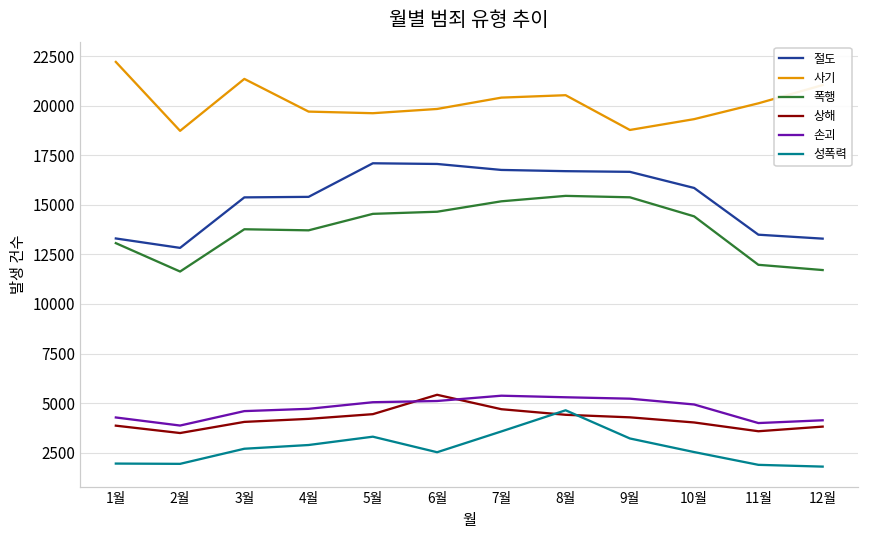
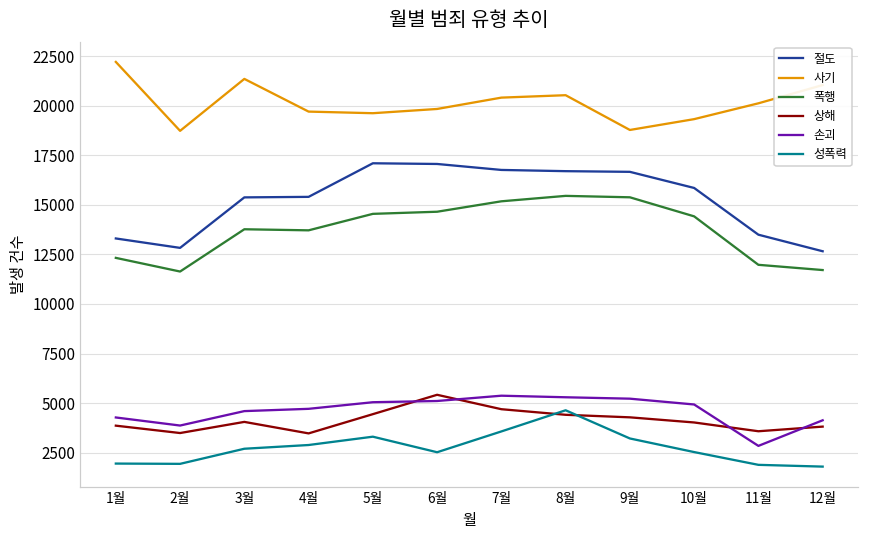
  {
    "절도": {
      "1월": 13300,
      "2월": 12800,
      "3월": 15400,
      "4월": 15400,
      "5월": 17100,
      "6월": 17100,
      "7월": 16800,
      "8월": 16700,
      "9월": 16700,
      "10월": 15900,
      "11월": 13500,
-     "12월": 13300
+     "12월": 12700
    },
    "사기": {
      "1월": 22200,
      "2월": 18700,
      "3월": 21400,
      "4월": 19700,
      "5월": 19600,
      "6월": 19800,
      "7월": 20400,
      "8월": 20500,
      "9월": 18800,
      "10월": 19300,
      "11월": 20100
    },
    "폭행": {
-     "1월": 13100,
+     "1월": 12300,
      "2월": 11600,
      "3월": 13800,
      "4월": 13700,
      "5월": 14500,
      "6월": 14700,
      "7월": 15200,
      "8월": 15500,
      "9월": 15400,
      "10월": 14400,
      "11월": 12000,
      "12월": 11700
    },
    "상해": {
      "1월": 3900,
      "2월": 3500,
      "3월": 4100,
-     "4월": 4200,
+     "4월": 3500,
      "5월": 4400,
      "6월": 5400,
      "7월": 4700,
      "8월": 4400,
      "9월": 4300,
      "10월": 4000,
      "11월": 3600,
      "12월": 3800
    },
    "손괴": {
      "1월": 4300,
      "2월": 3900,
      "3월": 4600,
      "4월": 4700,
      "5월": 5000,
      "6월": 5100,
      "7월": 5400,
      "8월": 5300,
      "9월": 5200,
      "10월": 4900,
-     "11월": 4000,
+     "11월": 2800,
      "12월": 4100
    },
    "성폭력": {
      "1월": 2000,
      "2월": 1900,
      "3월": 2700,
      "4월": 2900,
      "5월": 3300,
      "6월": 2500,
      "7월": 3600,
      "8월": 4600,
      "9월": 3200,
      "10월": 2500,
      "11월": 1900,
      "12월": 1800
    }
  }
